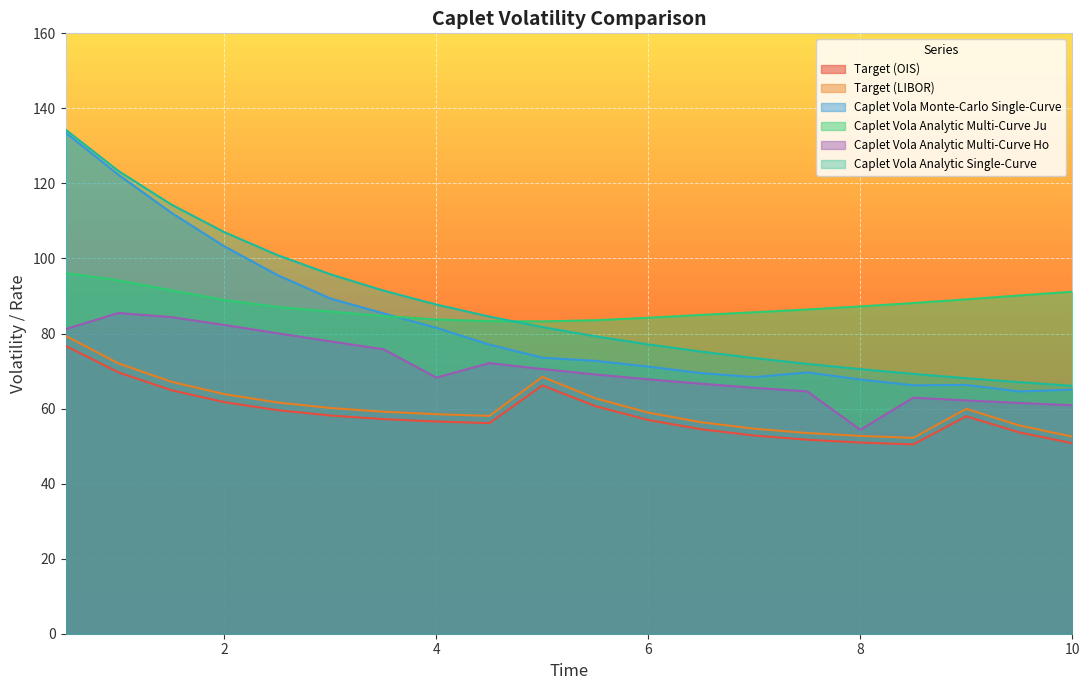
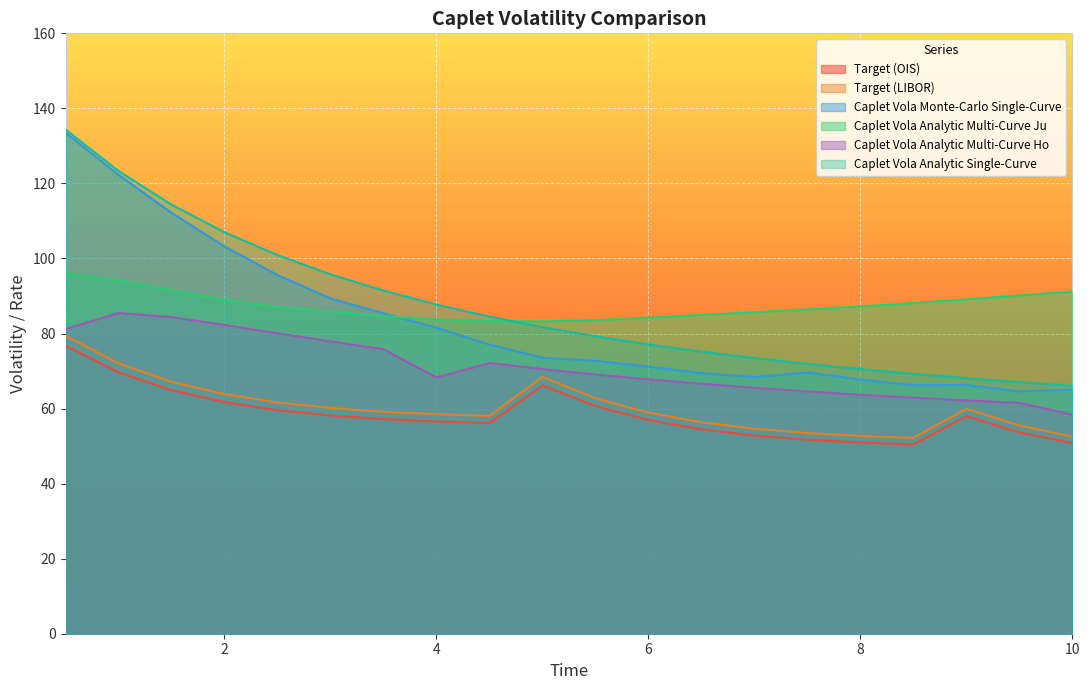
  {
    "Caplet Vola Analytic Multi-Curve Ho": {
      "2": 82,
      "4": 68,
      "6": 68,
-     "8": 54,
-     "10": 61
+     "8": 64,
+     "10": 58
    }
  }
